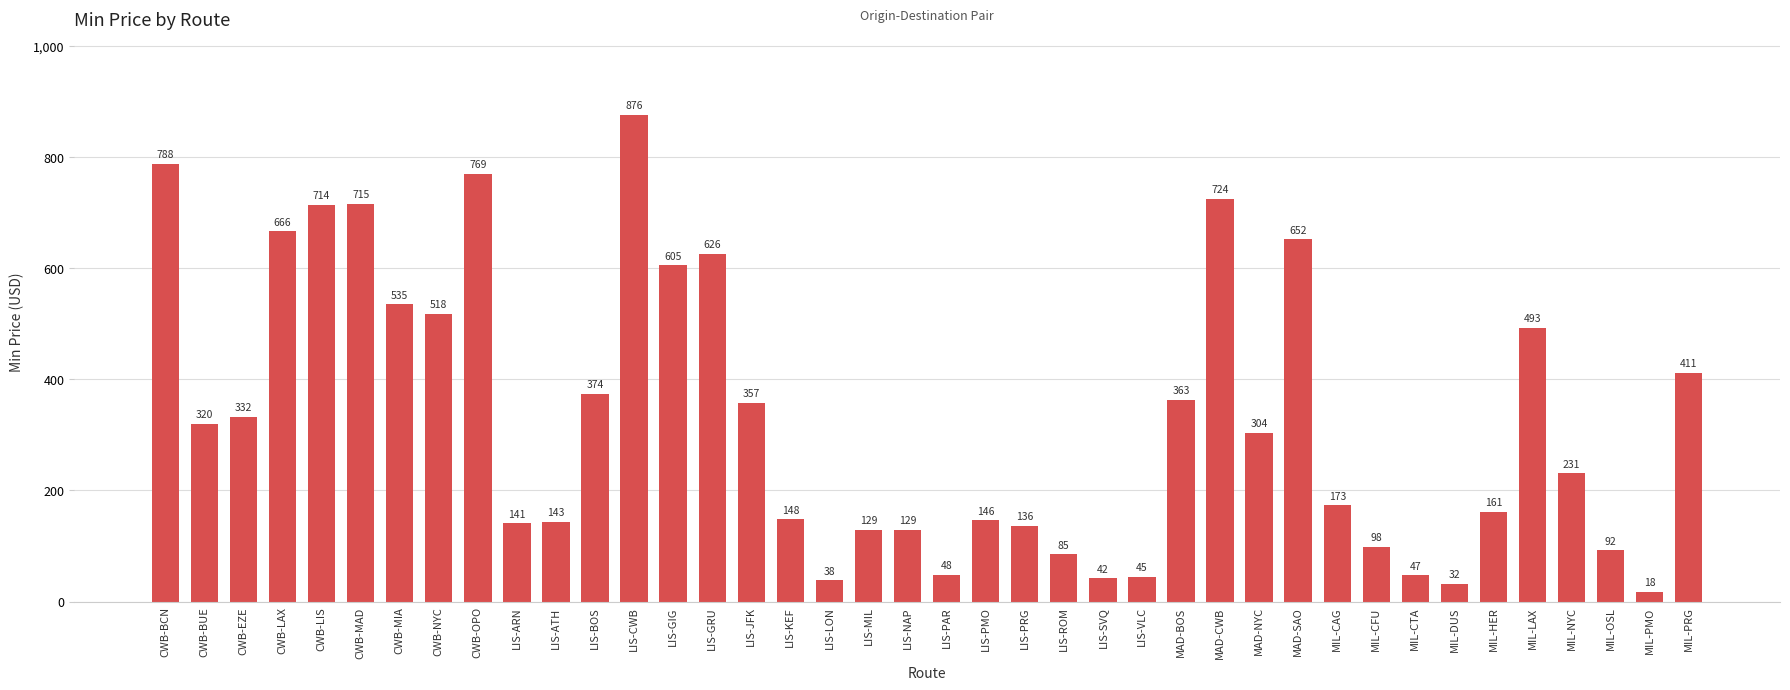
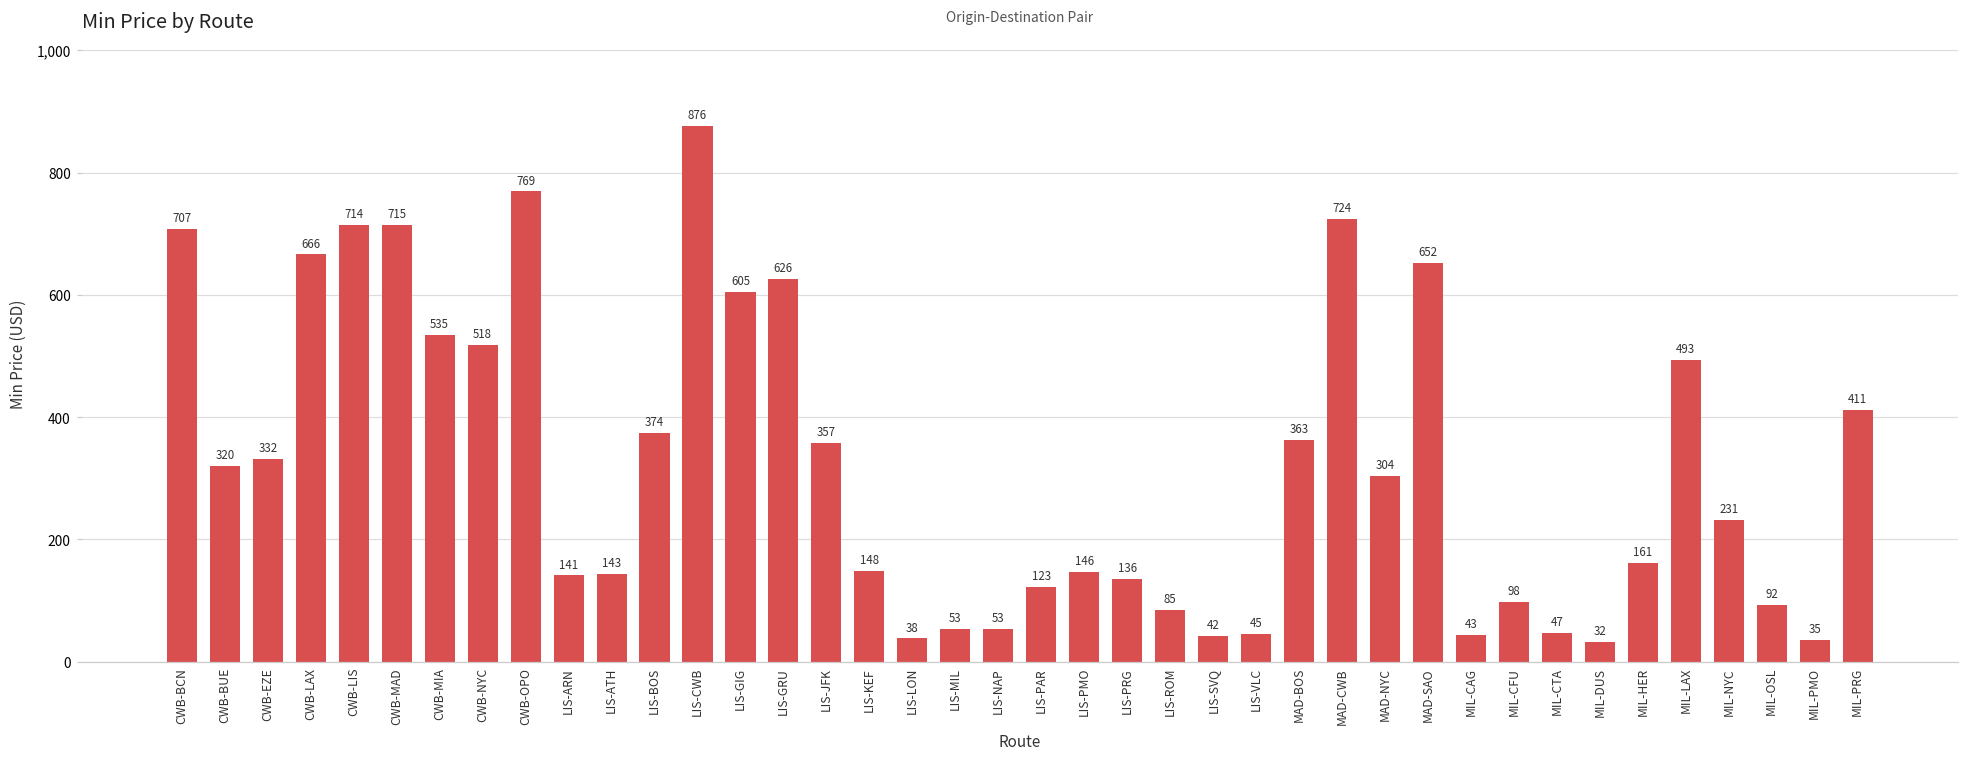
  {
-   "CWB-BCN": 788,
+   "CWB-BCN": 707,
    "CWB-BUE": 320,
    "CWB-EZE": 332,
    "CWB-LAX": 666,
    "CWB-LIS": 714,
    "CWB-MAD": 715,
    "CWB-MIA": 535,
    "CWB-NYC": 518,
    "CWB-OPO": 769,
    "LIS-ARN": 141,
    "LIS-ATH": 143,
    "LIS-BOS": 374,
    "LIS-CWB": 876,
    "LIS-GIG": 605,
    "LIS-GRU": 626,
    "LIS-JFK": 357,
    "LIS-KEF": 148,
    "LIS-LON": 38,
-   "LIS-MIL": 129,
-   "LIS-NAP": 129,
-   "LIS-PAR": 48,
+   "LIS-MIL": 53,
+   "LIS-NAP": 53,
+   "LIS-PAR": 123,
    "LIS-PMO": 146,
    "LIS-PRG": 136,
    "LIS-ROM": 85,
    "LIS-SVQ": 42,
    "LIS-VLC": 45,
    "MAD-BOS": 363,
    "MAD-CWB": 724,
    "MAD-NYC": 304,
    "MAD-SAO": 652,
-   "MIL-CAG": 173,
+   "MIL-CAG": 43,
    "MIL-CFU": 98,
    "MIL-CTA": 47,
    "MIL-DUS": 32,
    "MIL-HER": 161,
    "MIL-LAX": 493,
    "MIL-NYC": 231,
    "MIL-OSL": 92,
-   "MIL-PMO": 18,
+   "MIL-PMO": 35,
    "MIL-PRG": 411
  }
